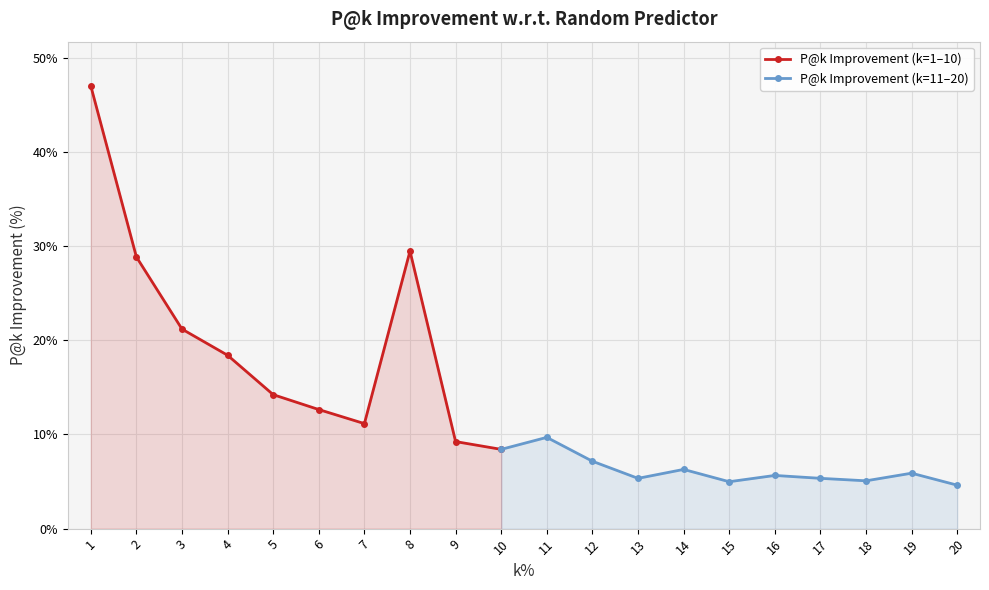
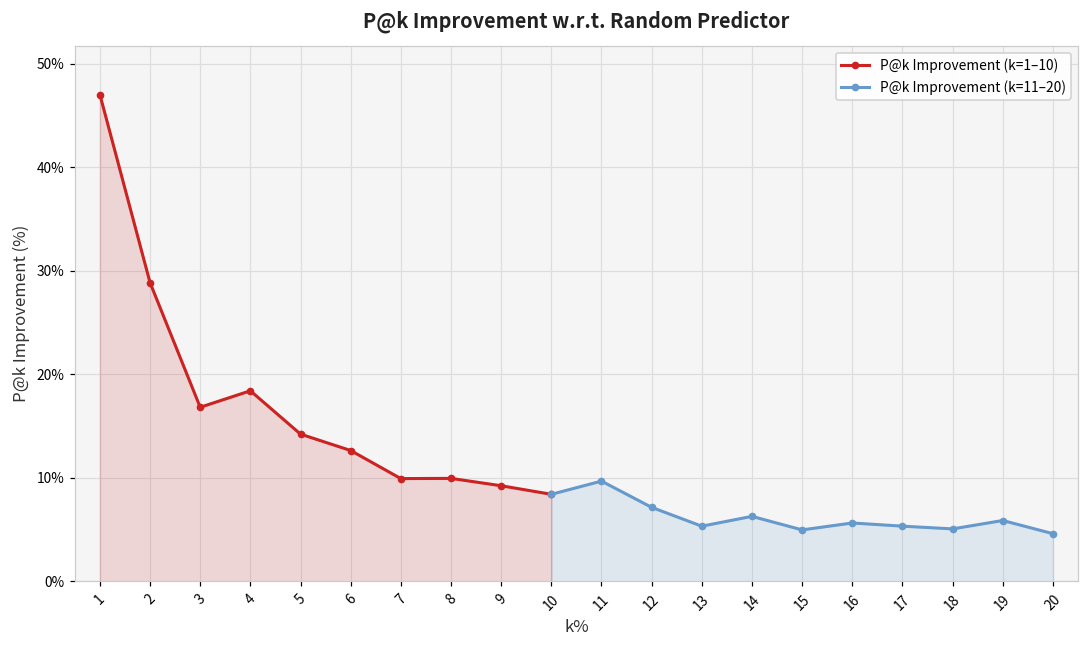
  {
    "P@k Improvement (k=1–10)": {
      "1": "47%",
      "2": "29%",
-     "3": "21%",
+     "3": "17%",
      "4": "18%",
      "5": "14%",
      "6": "13%",
-     "7": "11%",
-     "8": "29%",
+     "7": "10%",
+     "8": "10%",
      "9": "9%"
    },
    "P@k Improvement (k=11–20)": {
      "11": "10%",
      "12": "7%",
      "13": "5%",
      "14": "6%",
      "15": "5%",
      "16": "6%",
      "17": "5%",
      "18": "5%",
      "19": "6%",
      "20": "5%"
    }
  }
